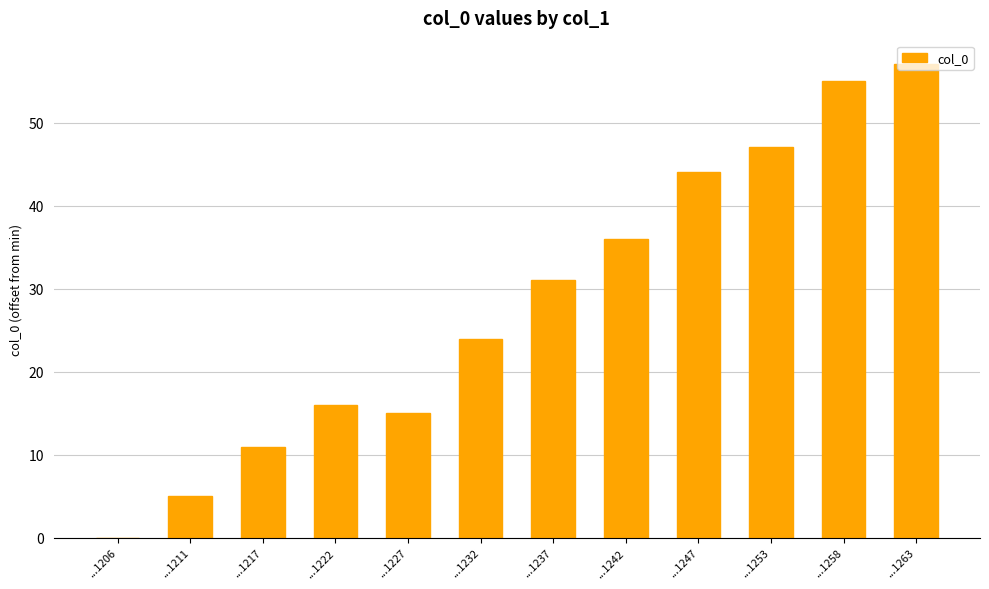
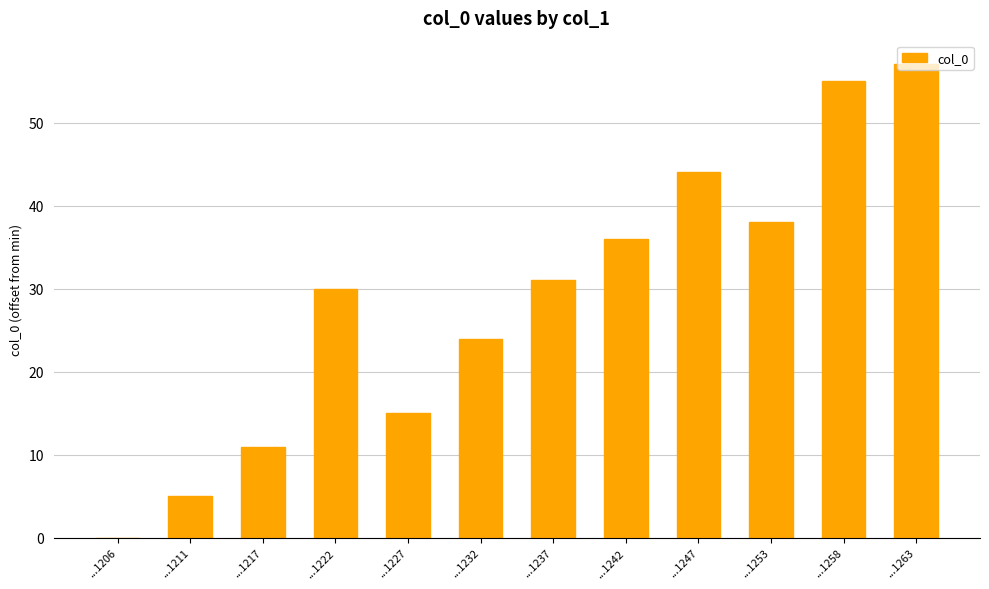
  {
    "...1206": 0,
    "...1211": 5,
    "...1217": 11,
-   "...1222": 16,
+   "...1222": 30,
    "...1227": 15,
    "...1232": 24,
    "...1237": 31,
    "...1242": 36,
    "...1247": 44,
-   "...1253": 47,
+   "...1253": 38,
    "...1258": 55
  }
